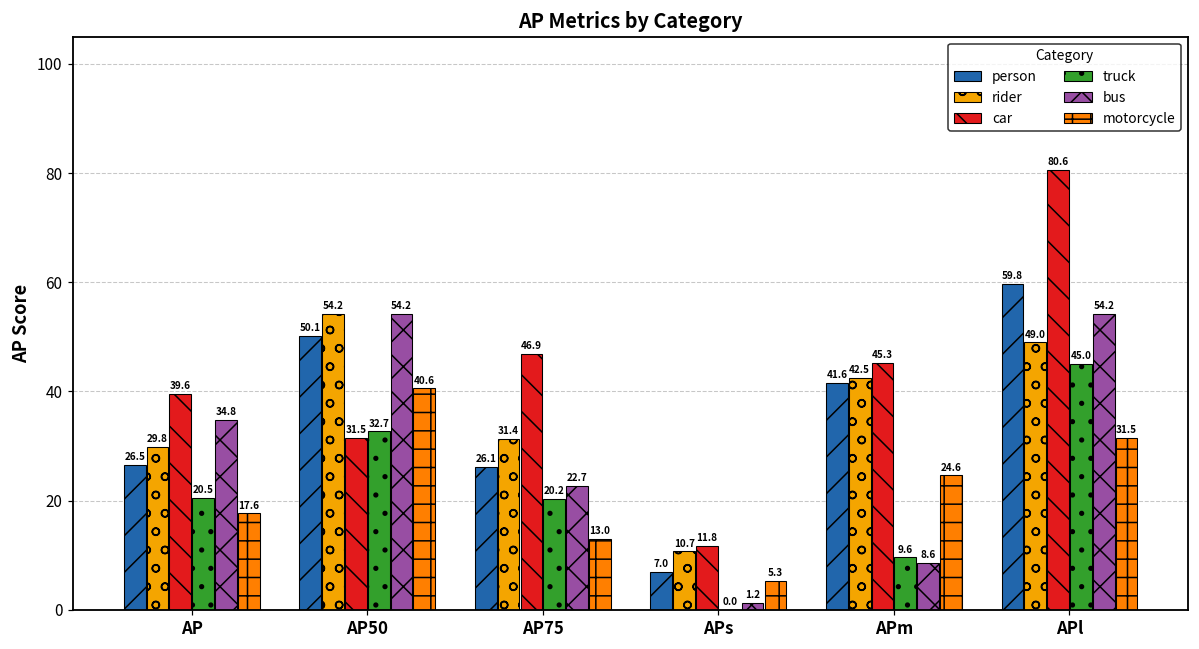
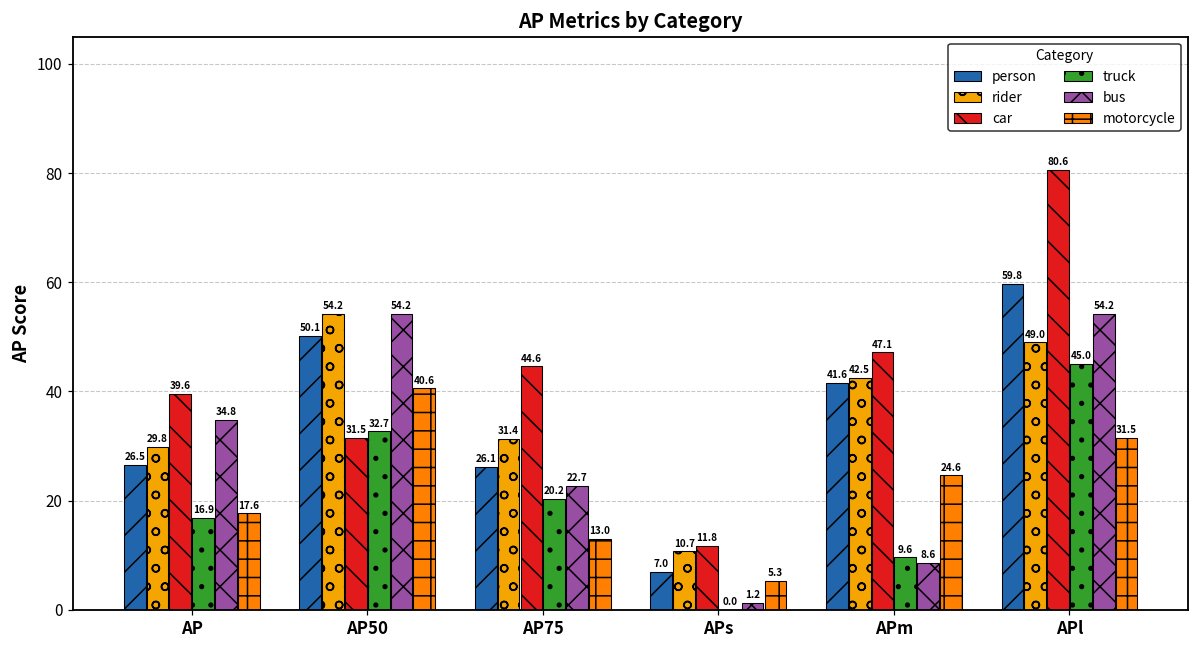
  {
    "person": {
      "AP": 26.5,
      "AP50": 50.1,
      "AP75": 26.1,
      "APs": 7.0,
      "APm": 41.6,
      "APl": 59.8
    },
    "car": {
      "AP": 39.6,
      "AP50": 31.5,
-     "AP75": 46.9,
+     "AP75": 44.6,
      "APs": 11.8,
-     "APm": 45.3,
+     "APm": 47.1,
      "APl": 80.6
    },
    "truck": {
-     "AP": 20.5,
+     "AP": 16.9,
      "AP50": 32.7,
      "AP75": 20.2,
      "APs": 0.0,
      "APm": 9.6,
      "APl": 45.0
    },
    "bus": {
      "AP": 34.8,
      "AP50": 54.2,
      "AP75": 22.7,
      "APs": 1.2,
      "APm": 8.6,
      "APl": 54.2
    }
  }
